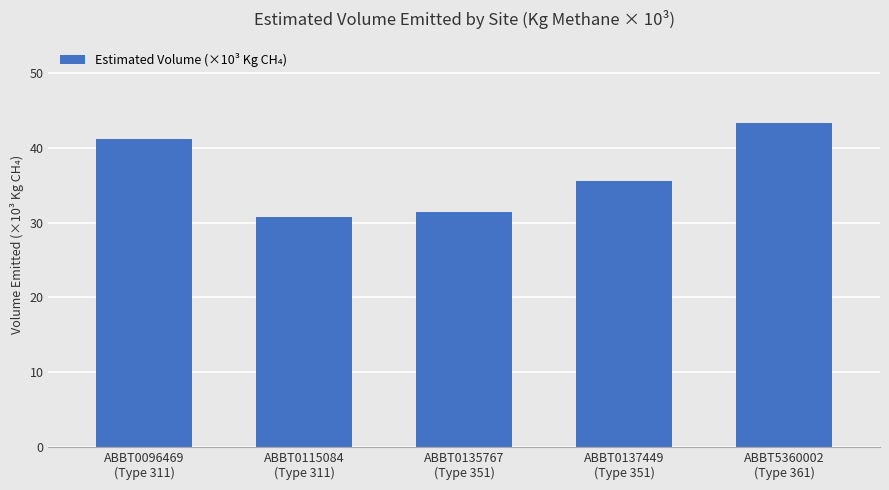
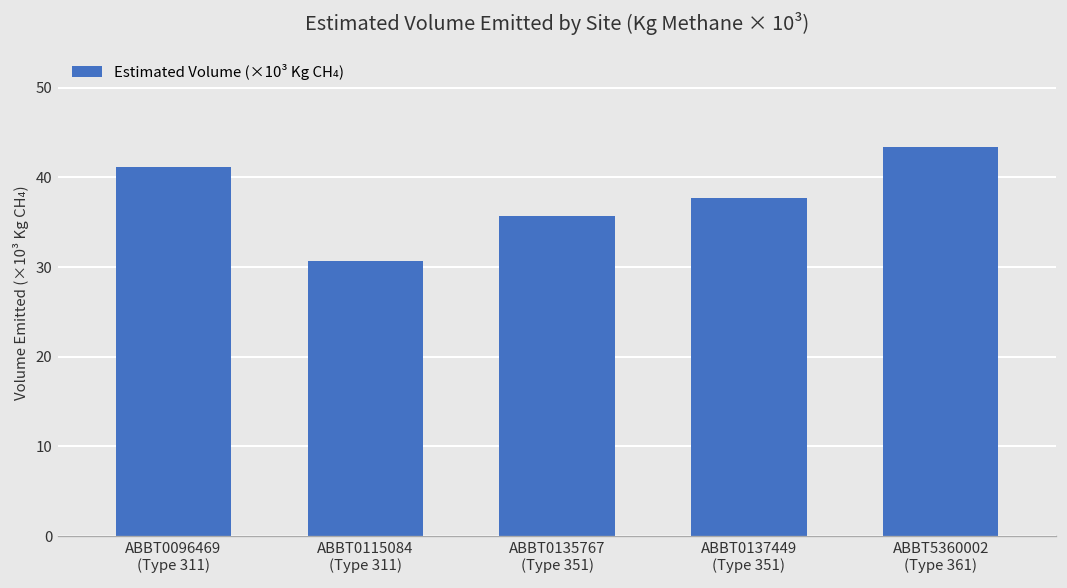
  {
    "ABBT0096469 (Type 311)": 41,
    "ABBT0115084 (Type 311)": 31,
-   "ABBT0135767 (Type 351)": 31,
-   "ABBT0137449 (Type 351)": 36,
+   "ABBT0135767 (Type 351)": 36,
+   "ABBT0137449 (Type 351)": 38,
    "ABBT5360002 (Type 361)": 43
  }
